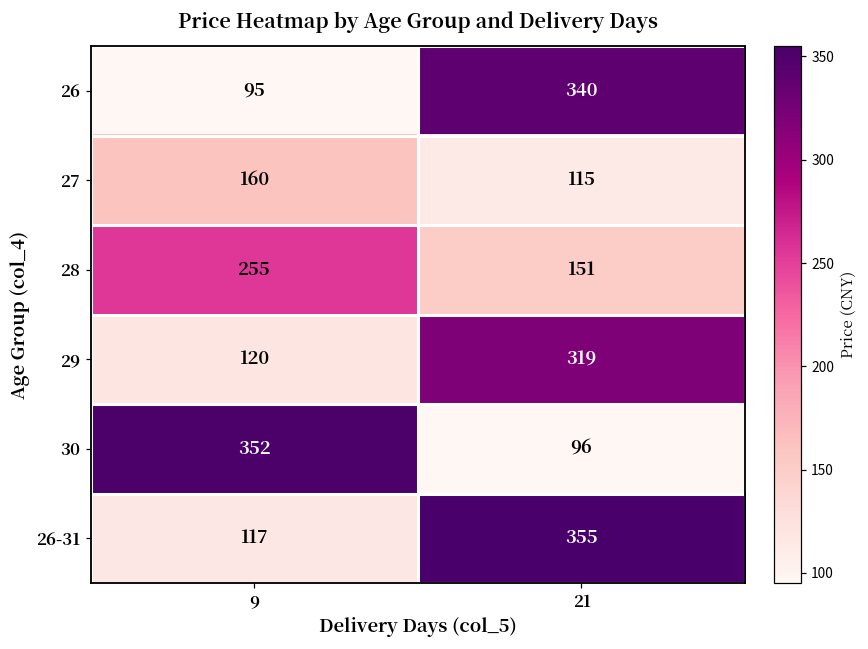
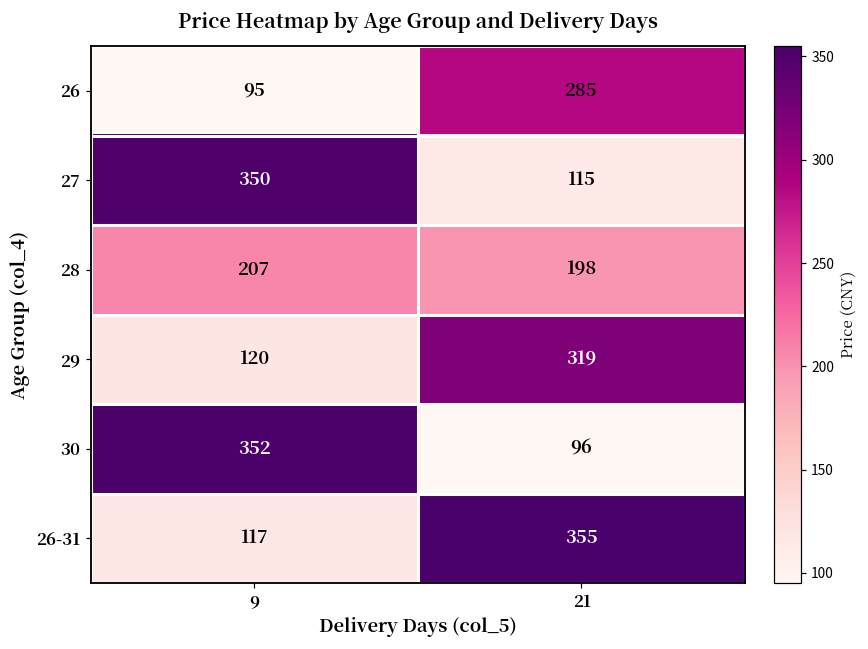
  {
    "26": {
      "9": 95,
-     "21": 340
+     "21": 285
    },
    "27": {
-     "9": 160,
+     "9": 350,
      "21": 115
    },
    "28": {
-     "9": 255,
-     "21": 151
+     "9": 207,
+     "21": 198
    },
    "29": {
      "9": 120,
      "21": 319
    },
    "30": {
      "9": 352,
      "21": 96
    },
    "26-31": {
      "9": 117,
      "21": 355
    }
  }
